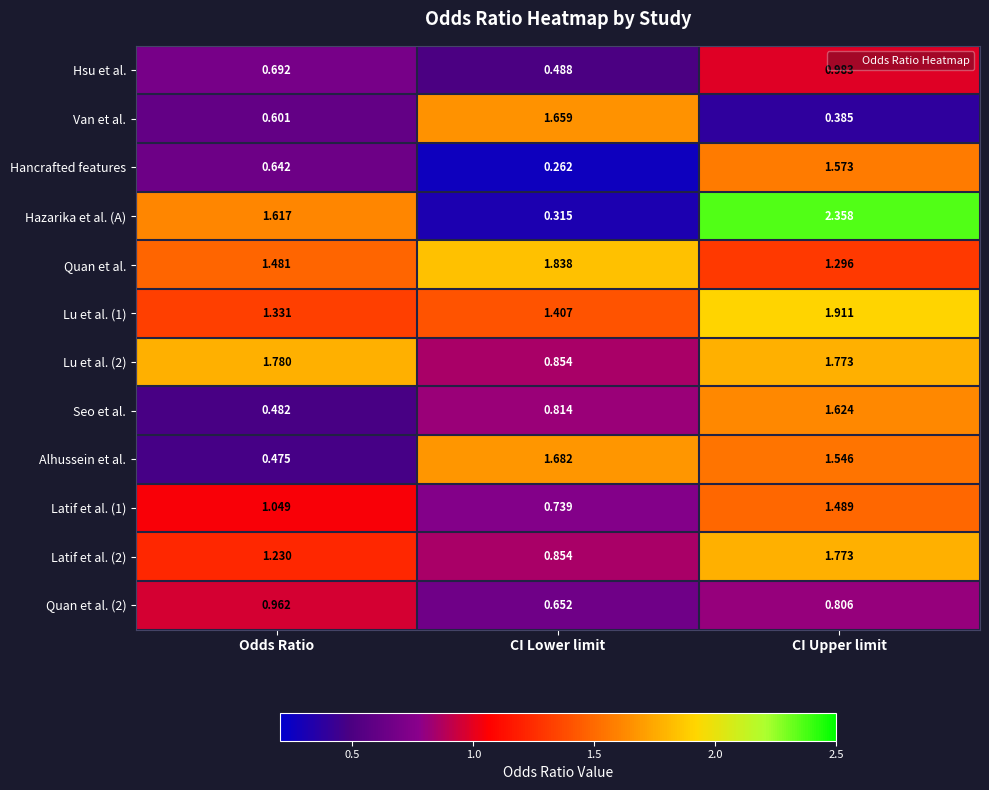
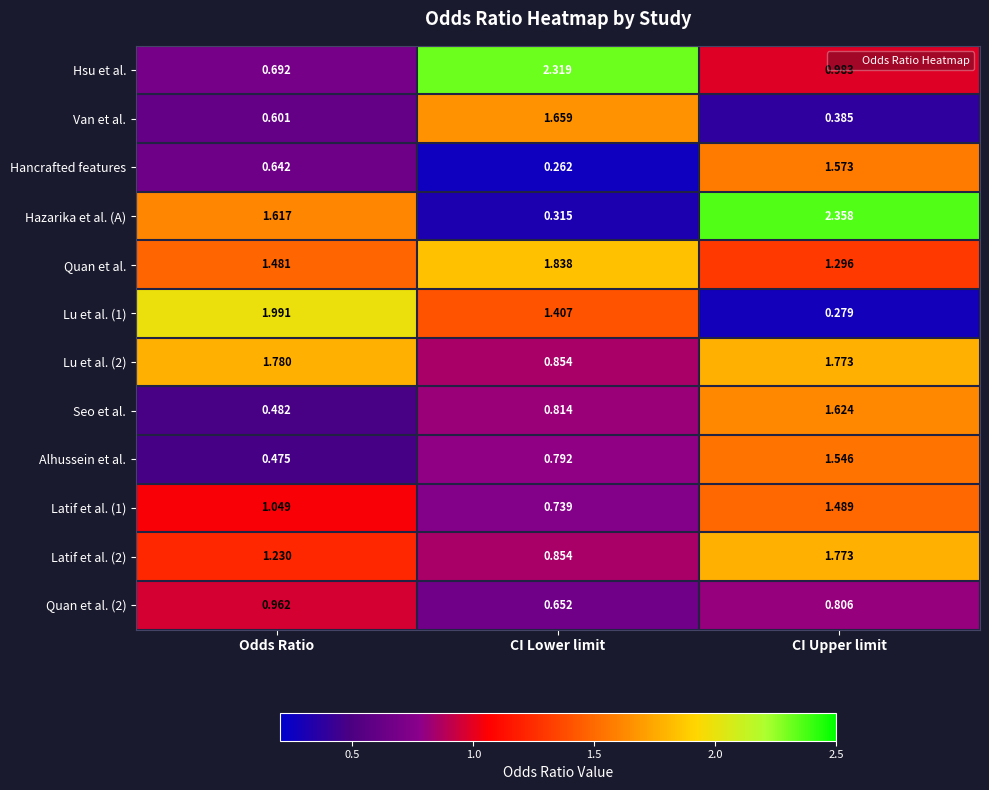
  {
    "Hsu et al.": {
      "Odds Ratio": 0.692,
-     "CI Lower limit": 0.488
+     "CI Lower limit": 2.319
    },
    "Van et al.": {
      "Odds Ratio": 0.601,
      "CI Lower limit": 1.659,
      "CI Upper limit": 0.385
    },
    "Hancrafted features": {
      "Odds Ratio": 0.642,
      "CI Lower limit": 0.262,
      "CI Upper limit": 1.573
    },
    "Hazarika et al. (A)": {
      "Odds Ratio": 1.617,
      "CI Lower limit": 0.315,
      "CI Upper limit": 2.358
    },
    "Quan et al.": {
      "Odds Ratio": 1.481,
      "CI Lower limit": 1.838,
      "CI Upper limit": 1.296
    },
    "Lu et al. (1)": {
-     "Odds Ratio": 1.331,
+     "Odds Ratio": 1.991,
      "CI Lower limit": 1.407,
-     "CI Upper limit": 1.911
+     "CI Upper limit": 0.279
    },
    "Lu et al. (2)": {
      "Odds Ratio": 1.780,
      "CI Lower limit": 0.854,
      "CI Upper limit": 1.773
    },
    "Seo et al.": {
      "Odds Ratio": 0.482,
      "CI Lower limit": 0.814,
      "CI Upper limit": 1.624
    },
    "Alhussein et al.": {
      "Odds Ratio": 0.475,
-     "CI Lower limit": 1.682,
+     "CI Lower limit": 0.792,
      "CI Upper limit": 1.546
    },
    "Latif et al. (1)": {
      "Odds Ratio": 1.049,
      "CI Lower limit": 0.739,
      "CI Upper limit": 1.489
    },
    "Latif et al. (2)": {
      "Odds Ratio": 1.230,
      "CI Lower limit": 0.854,
      "CI Upper limit": 1.773
    },
    "Quan et al. (2)": {
      "Odds Ratio": 0.962,
      "CI Lower limit": 0.652,
      "CI Upper limit": 0.806
    }
  }
